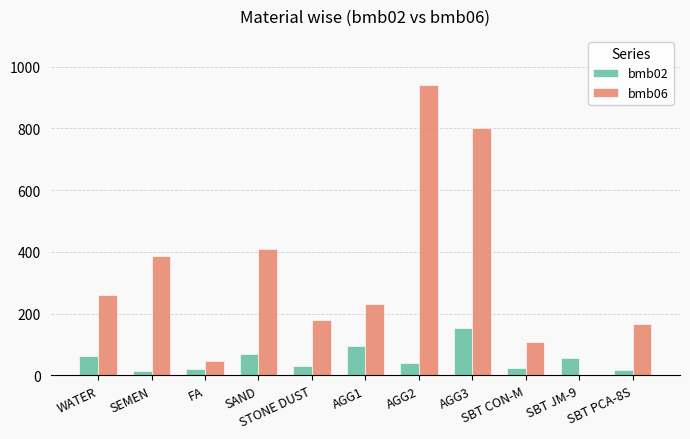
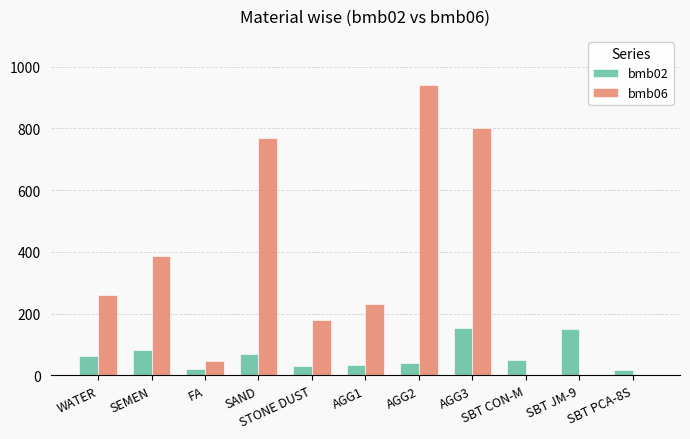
  {
    "bmb02": {
      "WATER": 60,
-     "SEMEN": 20,
+     "SEMEN": 80,
      "FA": 20,
      "SAND": 70,
      "STONE DUST": 30,
-     "AGG1": 100,
+     "AGG1": 40,
      "AGG2": 40,
      "AGG3": 150,
-     "SBT CON-M": 20,
-     "SBT JM-9": 60,
+     "SBT CON-M": 50,
+     "SBT JM-9": 150,
      "SBT PCA-8S": 20
    },
    "bmb06": {
      "WATER": 260,
      "SEMEN": 390,
      "FA": 50,
-     "SAND": 410,
+     "SAND": 770,
      "STONE DUST": 180,
      "AGG1": 230,
      "AGG2": 940,
      "AGG3": 800,
-     "SBT CON-M": 110,
+     "SBT CON-M": 0,
      "SBT JM-9": 0,
-     "SBT PCA-8S": 170
+     "SBT PCA-8S": 0
    }
  }
